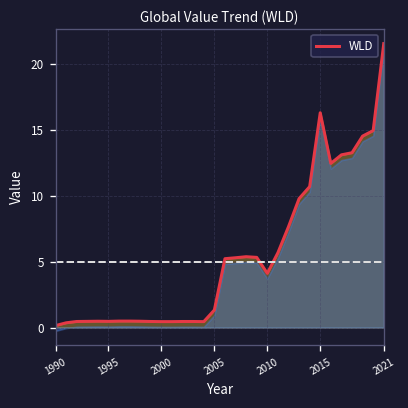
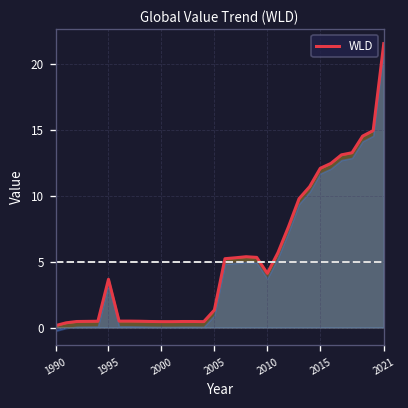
  {
    "WLD": {
-     "1995": 0.5,
+     "1995": 3.7,
      "2000": 0.5,
      "2005": 1.3,
      "2010": 4.1,
-     "2015": 16.3,
+     "2015": 12.1,
      "2021": 21.5
    }
  }
